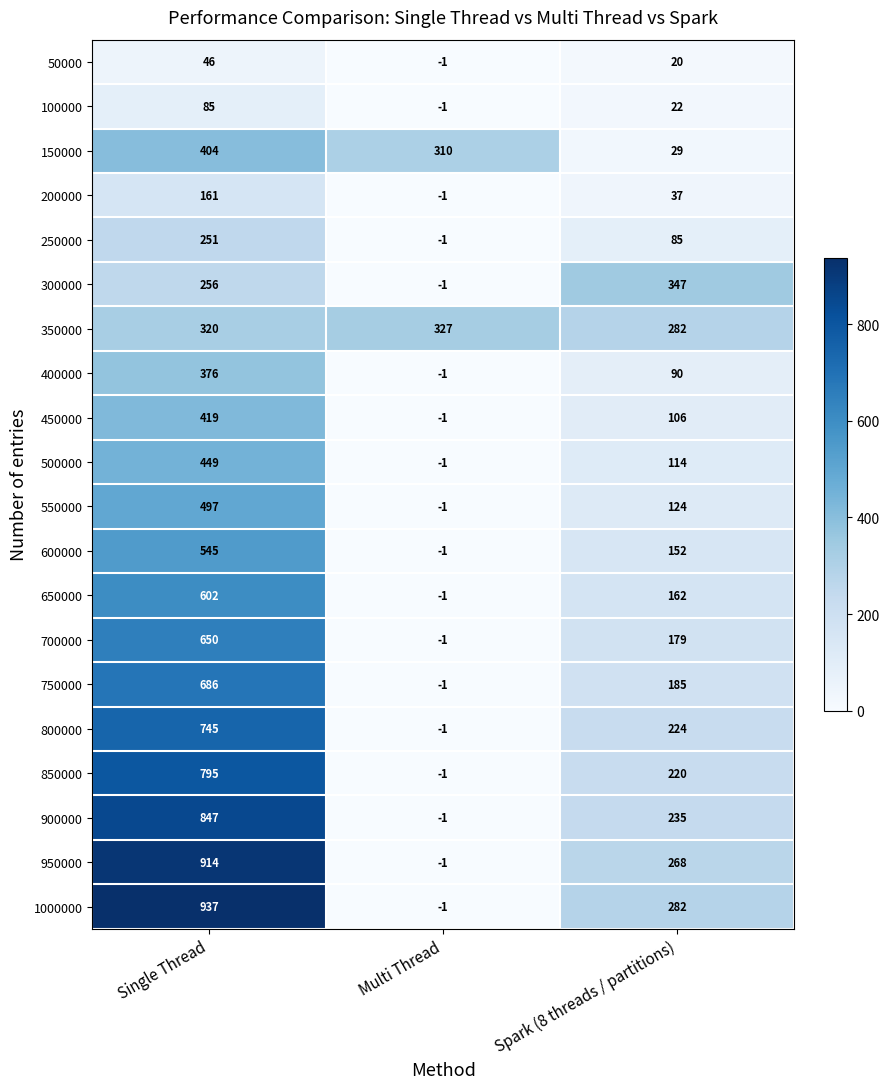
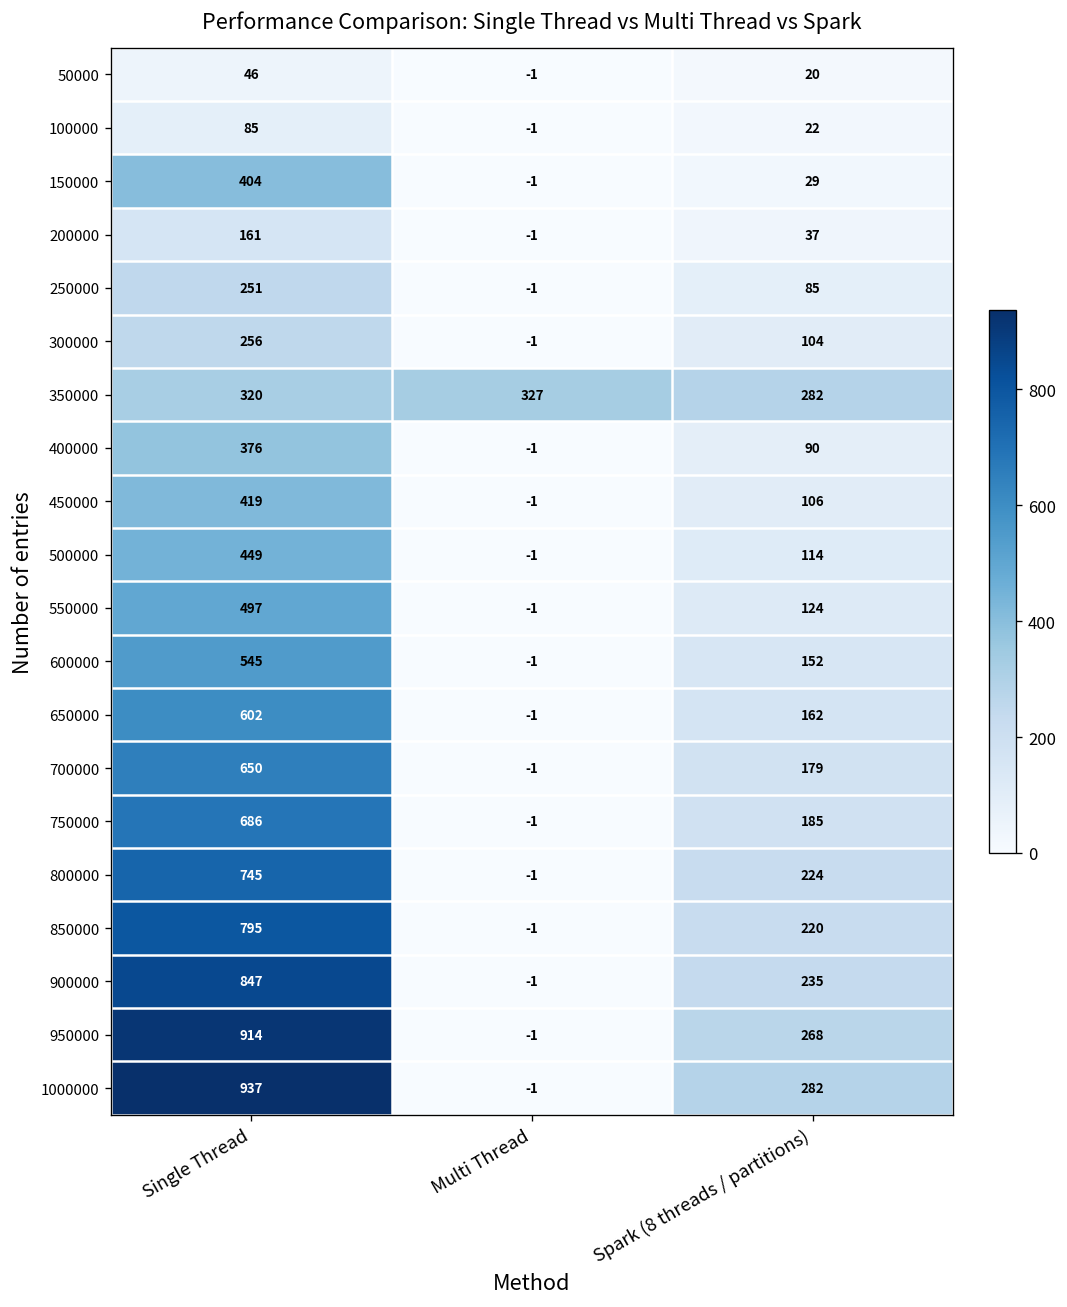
  {
    "50000": {
      "Single Thread": 46,
      "Multi Thread": -1,
      "Spark (8 threads / partitions)": 20
    },
    "100000": {
      "Single Thread": 85,
      "Multi Thread": -1,
      "Spark (8 threads / partitions)": 22
    },
    "150000": {
      "Single Thread": 404,
-     "Multi Thread": 310,
+     "Multi Thread": -1,
      "Spark (8 threads / partitions)": 29
    },
    "200000": {
      "Single Thread": 161,
      "Multi Thread": -1,
      "Spark (8 threads / partitions)": 37
    },
    "250000": {
      "Single Thread": 251,
      "Multi Thread": -1,
      "Spark (8 threads / partitions)": 85
    },
    "300000": {
      "Single Thread": 256,
      "Multi Thread": -1,
-     "Spark (8 threads / partitions)": 347
+     "Spark (8 threads / partitions)": 104
    },
    "350000": {
      "Single Thread": 320,
      "Multi Thread": 327,
      "Spark (8 threads / partitions)": 282
    },
    "400000": {
      "Single Thread": 376,
      "Multi Thread": -1,
      "Spark (8 threads / partitions)": 90
    },
    "450000": {
      "Single Thread": 419,
      "Multi Thread": -1,
      "Spark (8 threads / partitions)": 106
    },
    "500000": {
      "Single Thread": 449,
      "Multi Thread": -1,
      "Spark (8 threads / partitions)": 114
    },
    "550000": {
      "Single Thread": 497,
      "Multi Thread": -1,
      "Spark (8 threads / partitions)": 124
    },
    "600000": {
      "Single Thread": 545,
      "Multi Thread": -1,
      "Spark (8 threads / partitions)": 152
    },
    "650000": {
      "Single Thread": 602,
      "Multi Thread": -1,
      "Spark (8 threads / partitions)": 162
    },
    "700000": {
      "Single Thread": 650,
      "Multi Thread": -1,
      "Spark (8 threads / partitions)": 179
    },
    "750000": {
      "Single Thread": 686,
      "Multi Thread": -1,
      "Spark (8 threads / partitions)": 185
    },
    "800000": {
      "Single Thread": 745,
      "Multi Thread": -1,
      "Spark (8 threads / partitions)": 224
    },
    "850000": {
      "Single Thread": 795,
      "Multi Thread": -1,
      "Spark (8 threads / partitions)": 220
    },
    "900000": {
      "Single Thread": 847,
      "Multi Thread": -1,
      "Spark (8 threads / partitions)": 235
    },
    "950000": {
      "Single Thread": 914,
      "Multi Thread": -1,
      "Spark (8 threads / partitions)": 268
    },
    "1000000": {
      "Single Thread": 937,
      "Multi Thread": -1,
      "Spark (8 threads / partitions)": 282
    }
  }
